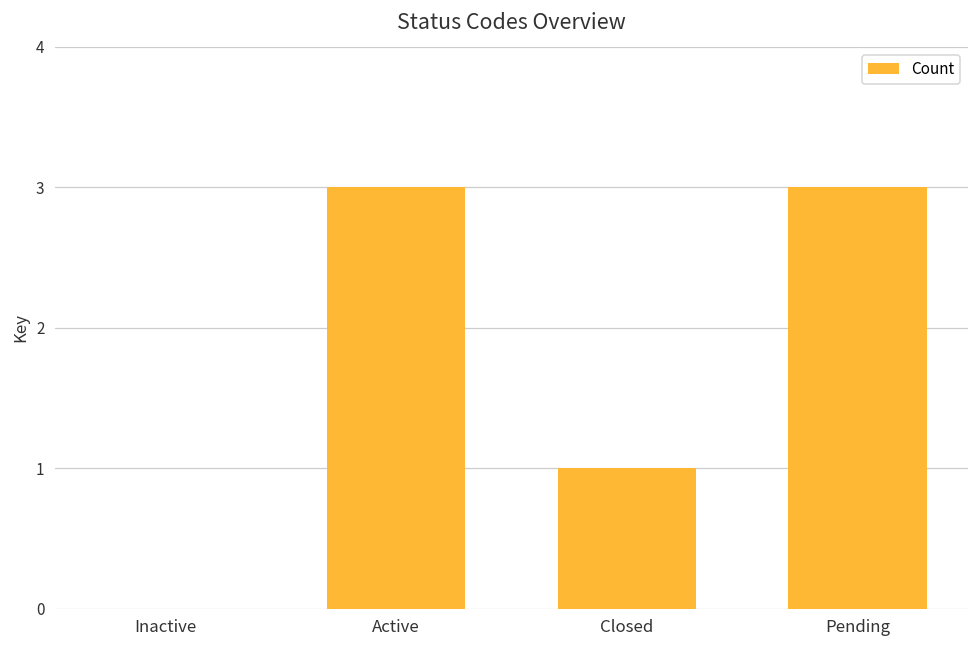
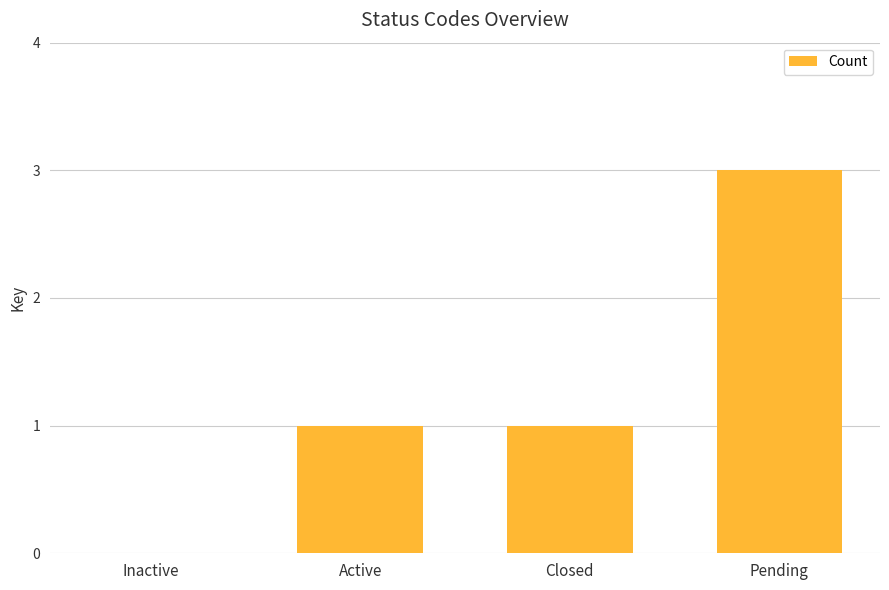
  {
    "Inactive": 0,
-   "Active": 3,
+   "Active": 1,
    "Closed": 1,
    "Pending": 3
  }
